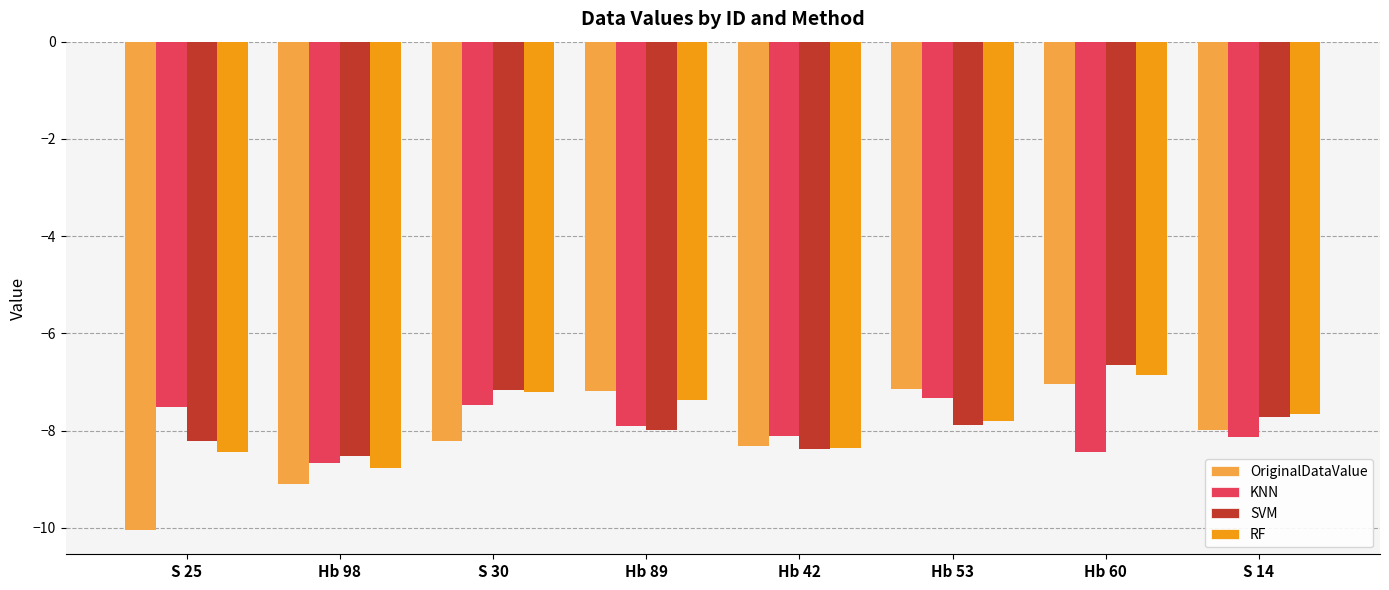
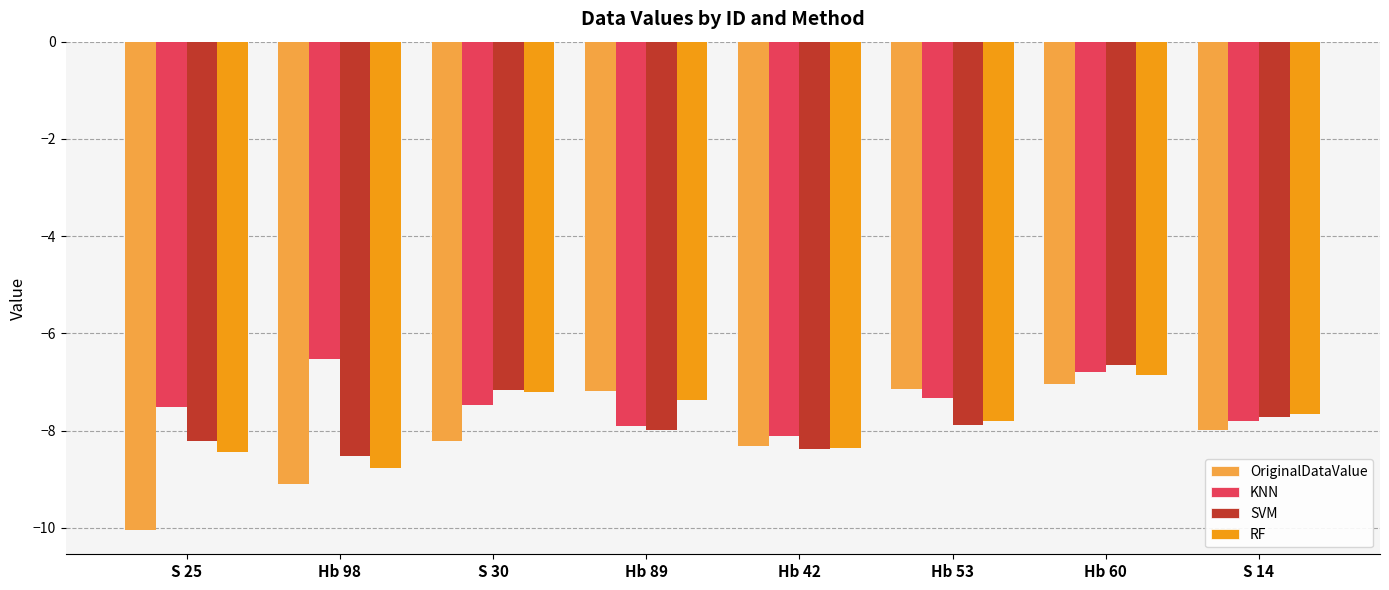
  {
    "KNN": {
      "S 25": -7.5,
-     "Hb 98": -8.7,
+     "Hb 98": -6.5,
      "S 30": -7.5,
      "Hb 89": -7.9,
      "Hb 42": -8.1,
      "Hb 53": -7.3,
-     "Hb 60": -8.4,
-     "S 14": -8.1
+     "Hb 60": -6.8,
+     "S 14": -7.8
    },
    "SVM": {
      "S 25": -8.2,
      "Hb 98": -8.5,
      "S 30": -7.2,
      "Hb 89": -8.0,
      "Hb 42": -8.4,
      "Hb 53": -7.9,
      "Hb 60": -6.6,
      "S 14": -7.7
    }
  }
